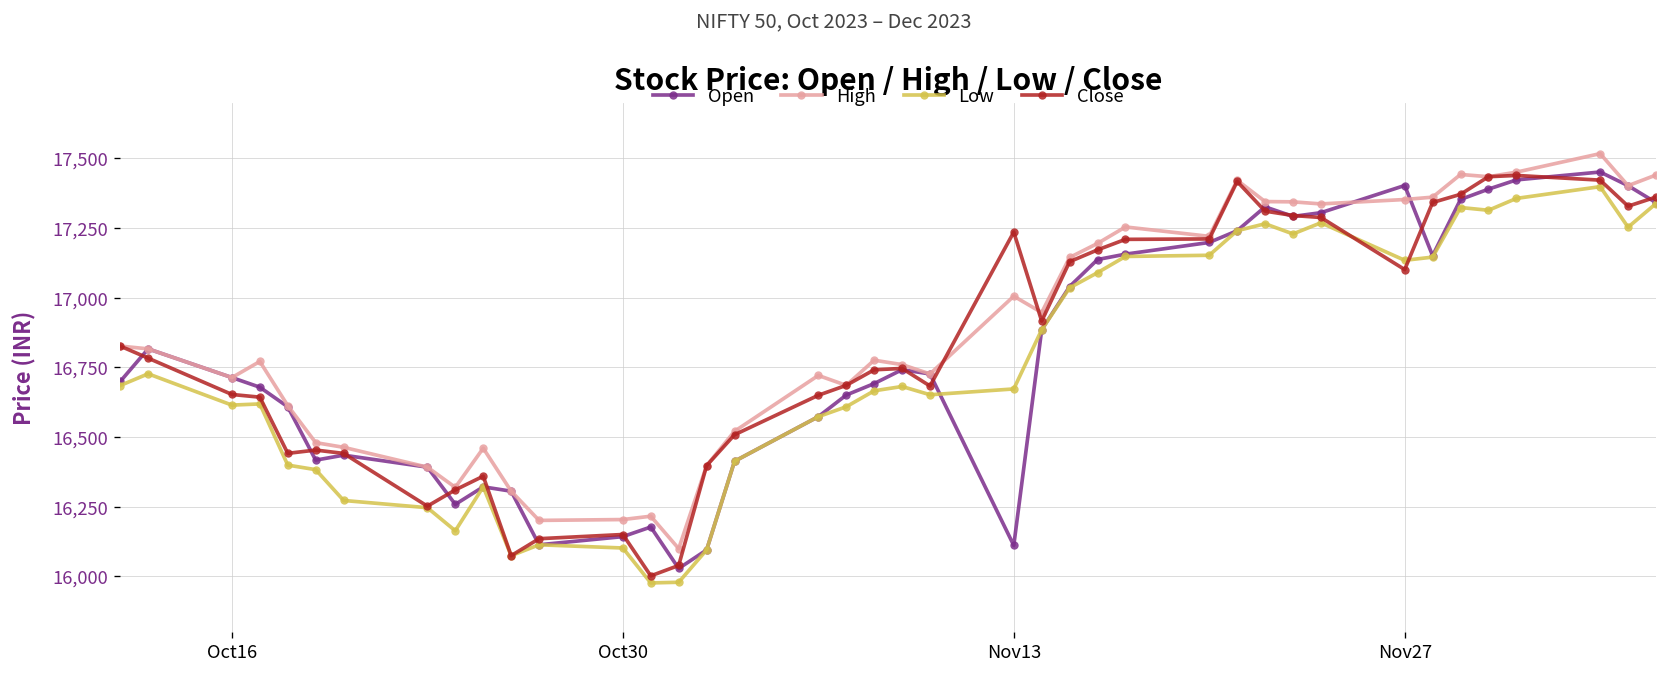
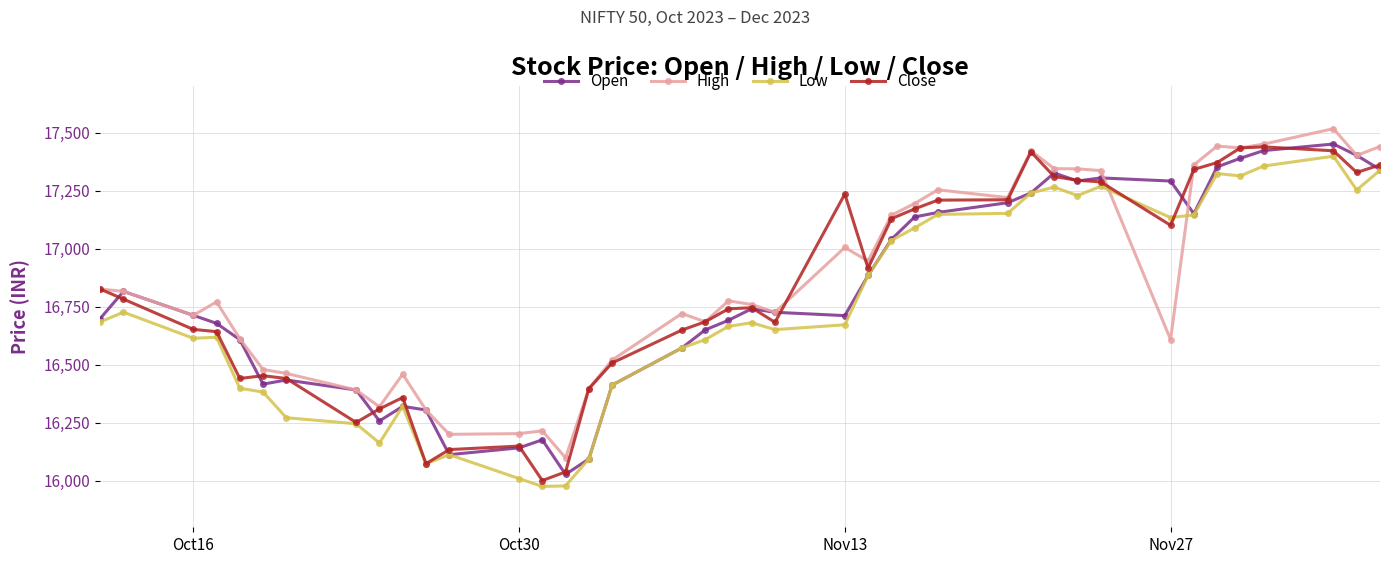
  {
    "Open": {
-     "Nov13": "16,110",
-     "Nov27": "17,400"
+     "Nov13": "16,710",
+     "Nov27": "17,290"
    },
    "High": {
      "Oct30": "16,200",
      "Nov13": "17,010",
-     "Nov27": "17,350"
+     "Nov27": "16,610"
    },
    "Low": {
      "Oct16": "16,610",
-     "Oct30": "16,100",
+     "Oct30": "16,010",
      "Nov13": "16,670",
      "Nov27": "17,130"
    },
    "Close": {
      "Oct16": "16,650",
      "Nov13": "17,240",
      "Nov27": "17,100"
    }
  }
